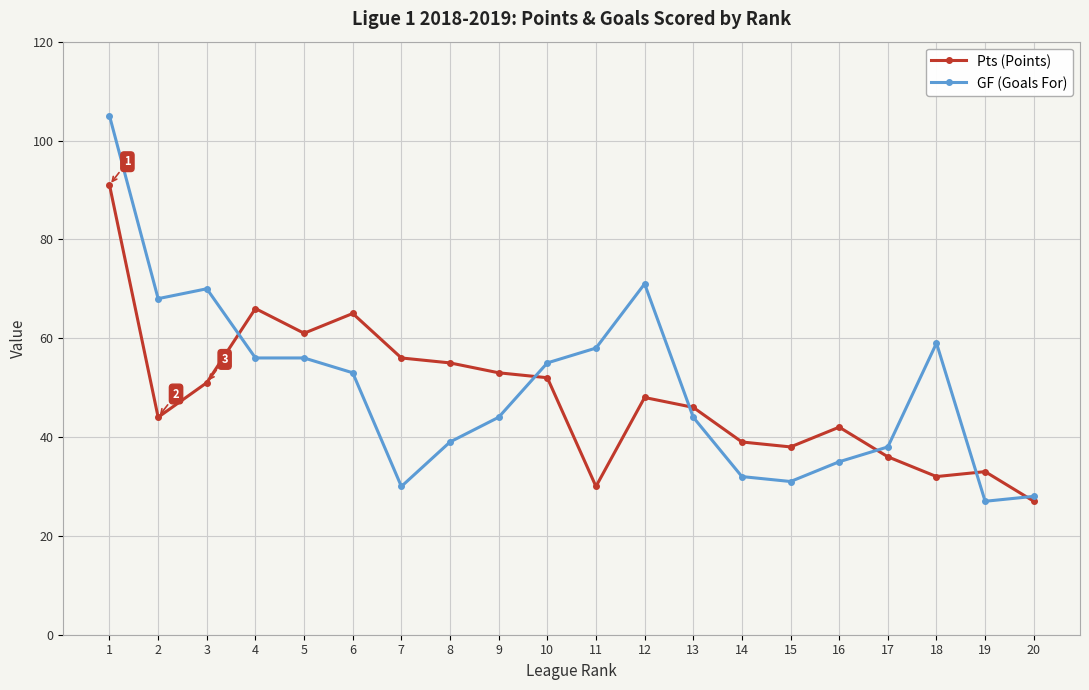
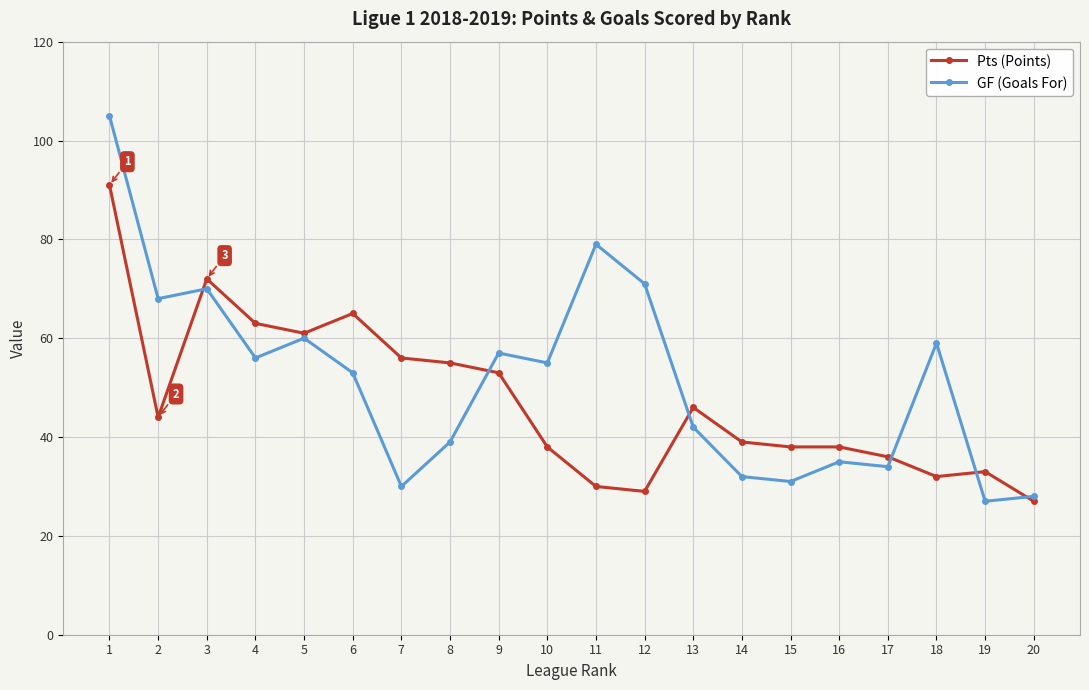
  {
    "Pts (Points)": {
-     "3": 51,
-     "4": 66,
+     "3": 72,
+     "4": 63,
      "5": 61,
      "6": 65,
      "7": 56,
      "8": 55,
      "9": 53,
-     "10": 52,
+     "10": 38,
      "11": 30,
-     "12": 48,
+     "12": 29,
      "13": 46,
      "14": 39,
      "15": 38,
-     "16": 42,
+     "16": 38,
      "17": 36,
      "18": 32,
      "19": 33,
      "20": 27
    },
    "GF (Goals For)": {
      "1": 105,
      "2": 68,
      "3": 70,
      "4": 56,
-     "5": 56,
+     "5": 60,
      "6": 53,
      "7": 30,
      "8": 39,
-     "9": 44,
+     "9": 57,
      "10": 55,
-     "11": 58,
+     "11": 79,
      "12": 71,
-     "13": 44,
+     "13": 42,
      "14": 32,
      "15": 31,
      "16": 35,
-     "17": 38,
+     "17": 34,
      "18": 59,
      "19": 27,
      "20": 28
    }
  }
